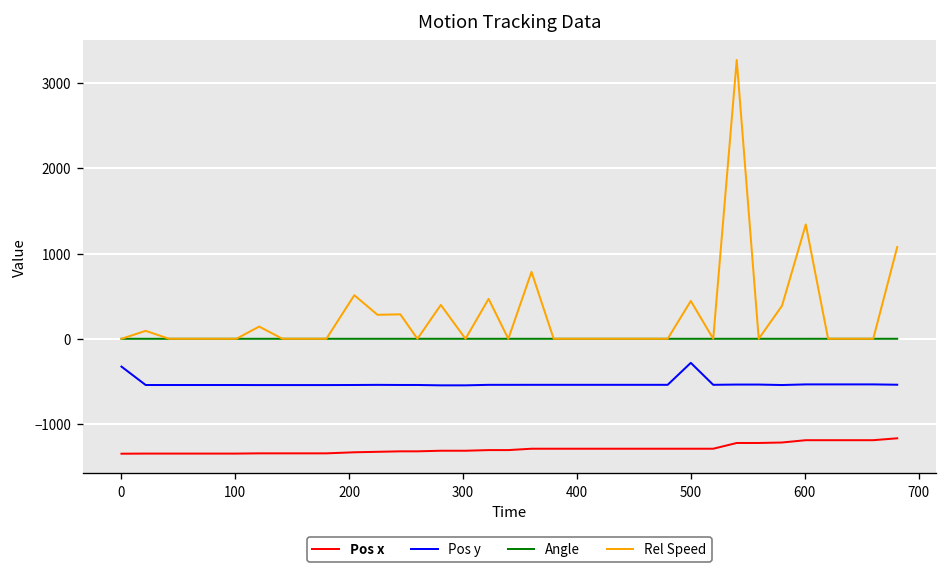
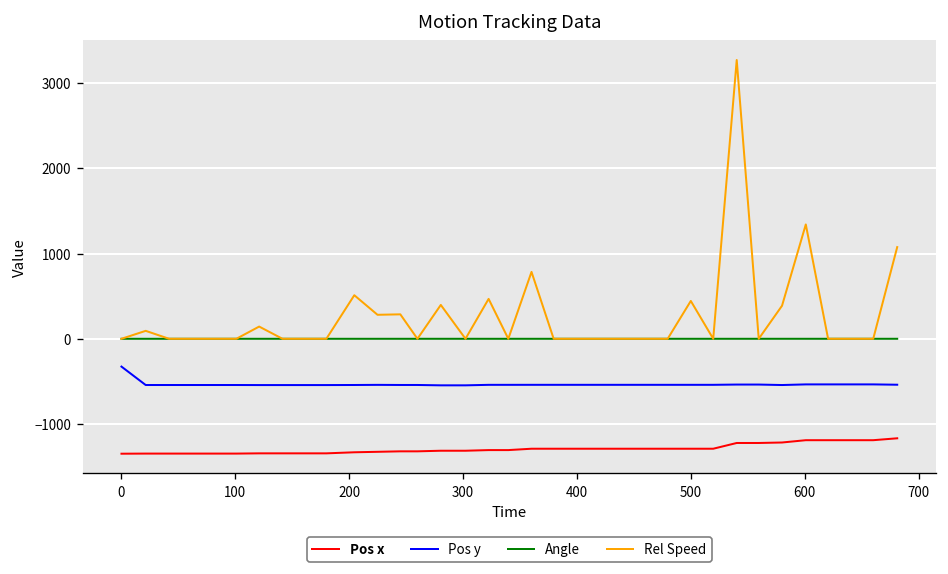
  {
    "Pos x": {
      "0": -1300,
      "500": -1300
    },
    "Pos y": {
      "0": -300,
-     "500": -300
+     "500": -500
    },
    "Angle": {
      "500": 0
    },
    "Rel Speed": {
      "500": 400
    }
  }
